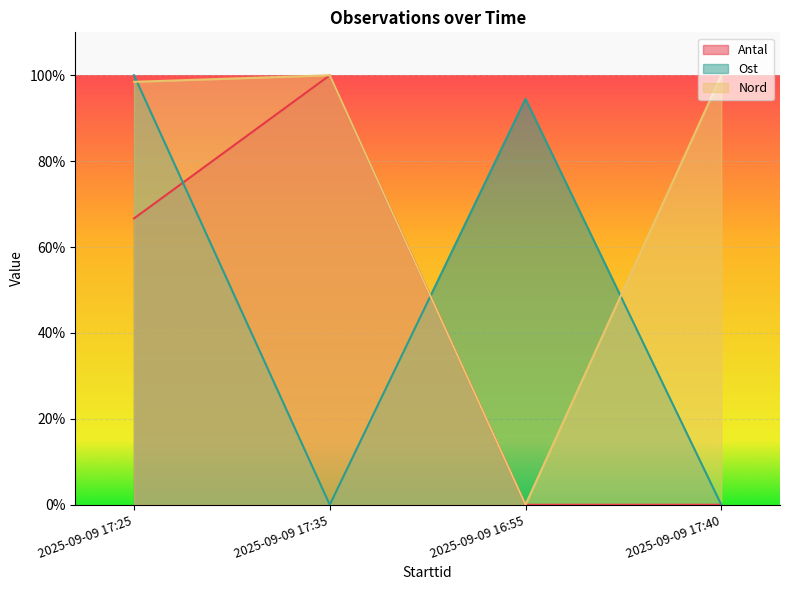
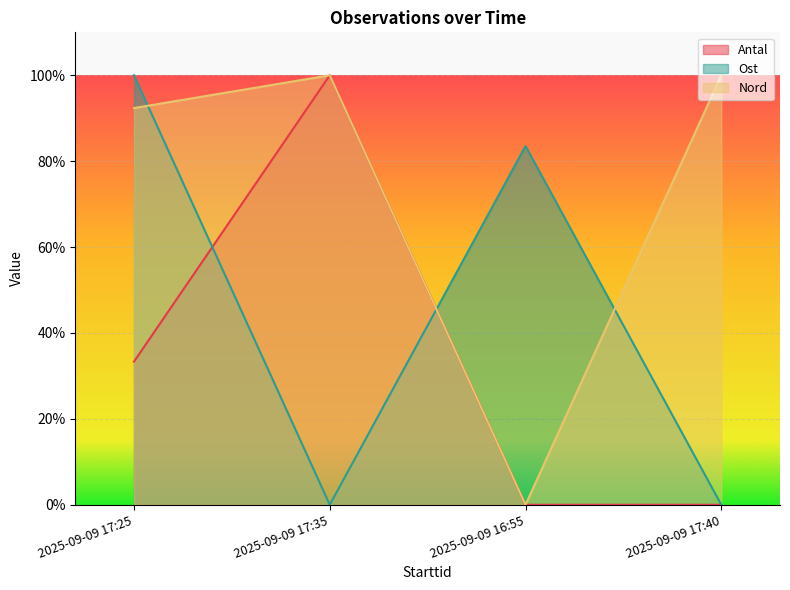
  {
    "Antal": {
-     "2025-09-09 17:25": "67%"
+     "2025-09-09 17:25": "33%"
    },
    "Ost": {
      "2025-09-09 17:25": "100%",
      "2025-09-09 17:35": "0%",
-     "2025-09-09 16:55": "95%"
+     "2025-09-09 16:55": "84%"
    },
    "Nord": {
-     "2025-09-09 17:25": "98%"
+     "2025-09-09 17:25": "92%"
    }
  }
